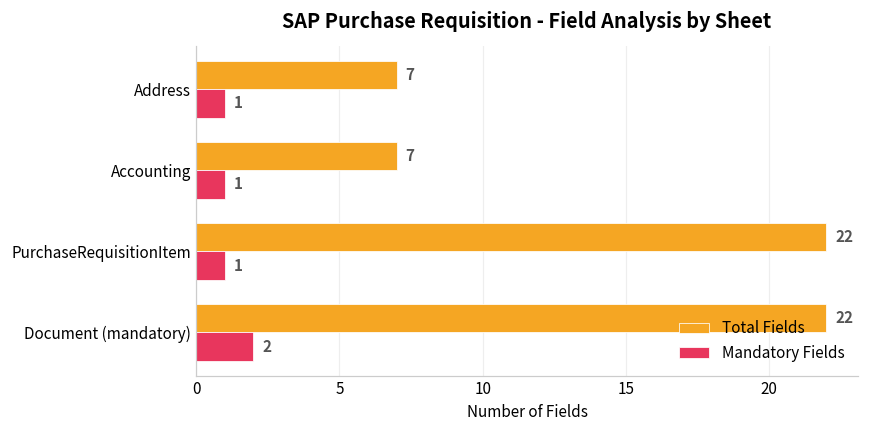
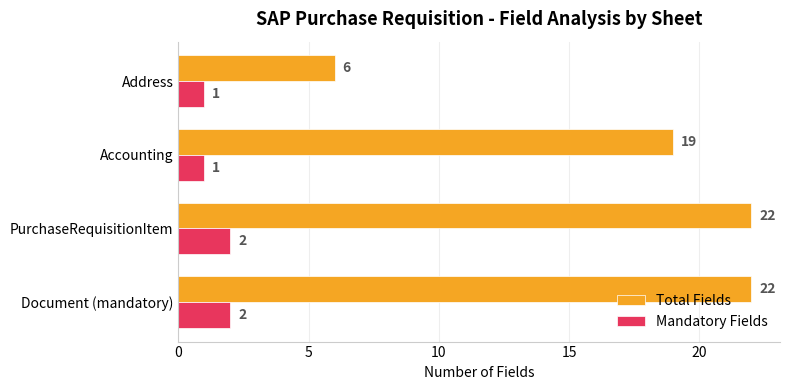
  {
    "Total Fields": {
-     "Address": 7,
-     "Accounting": 7,
+     "Address": 6,
+     "Accounting": 19,
      "PurchaseRequisitionItem": 22,
      "Document (mandatory)": 22
    },
    "Mandatory Fields": {
      "Address": 1,
      "Accounting": 1,
-     "PurchaseRequisitionItem": 1,
+     "PurchaseRequisitionItem": 2,
      "Document (mandatory)": 2
    }
  }
